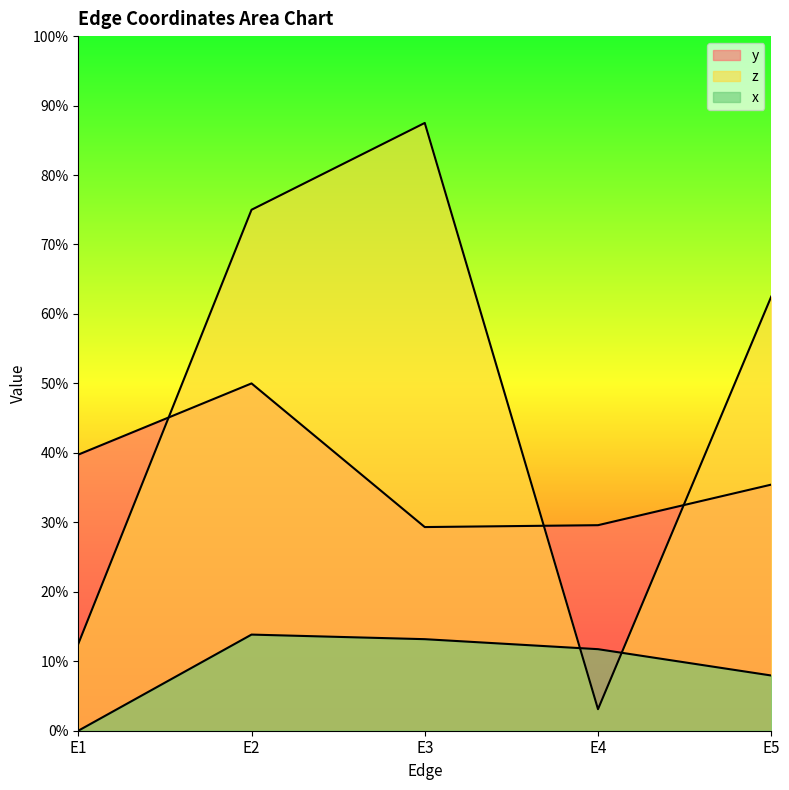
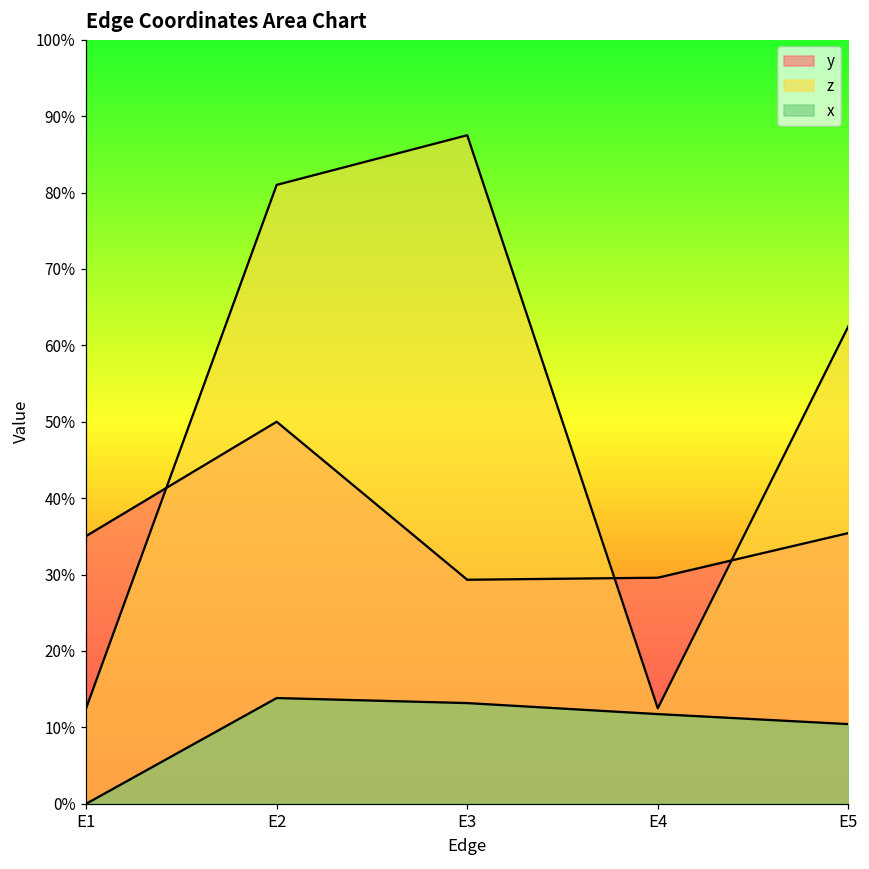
  {
    "y": {
-     "E1": "40%",
+     "E1": "35%",
      "E2": "50%",
      "E3": "29%",
      "E4": "30%",
      "E5": "35%"
    },
    "z": {
      "E1": "13%",
-     "E2": "75%",
+     "E2": "81%",
      "E3": "88%",
-     "E4": "3%",
+     "E4": "13%",
      "E5": "63%"
    },
    "x": {
      "E1": "0%",
      "E2": "14%",
      "E3": "13%",
      "E4": "12%",
-     "E5": "8%"
+     "E5": "10%"
    }
  }
